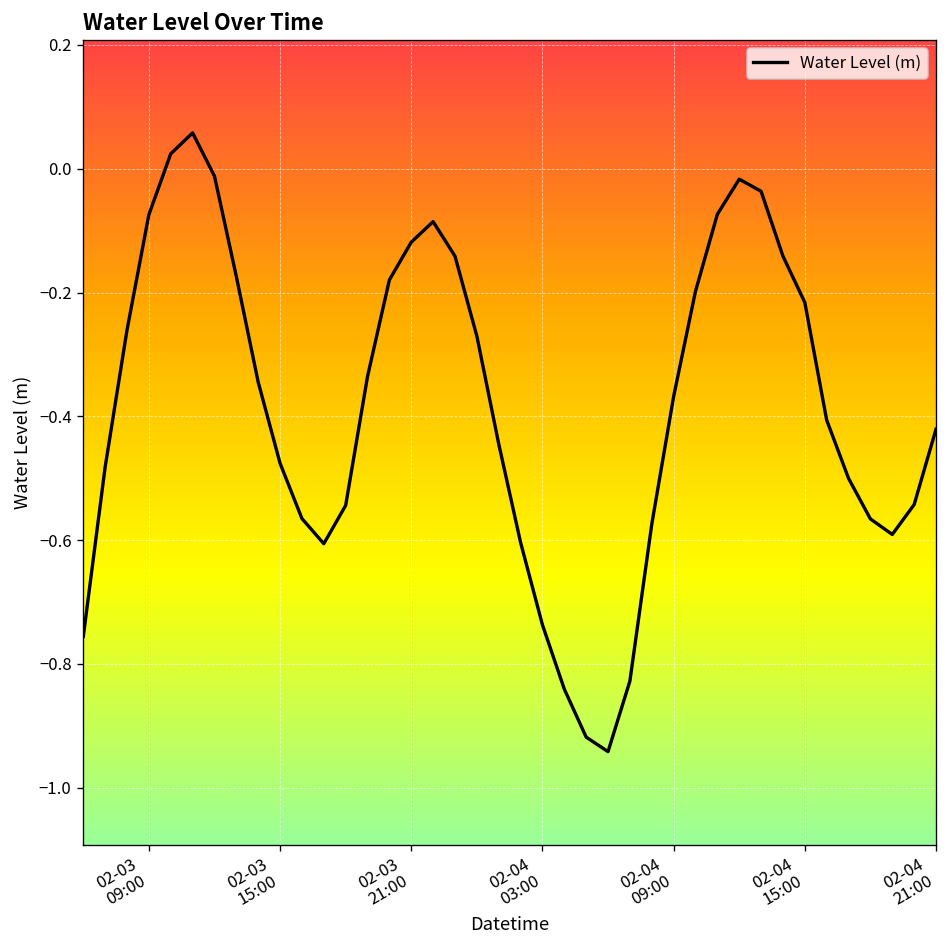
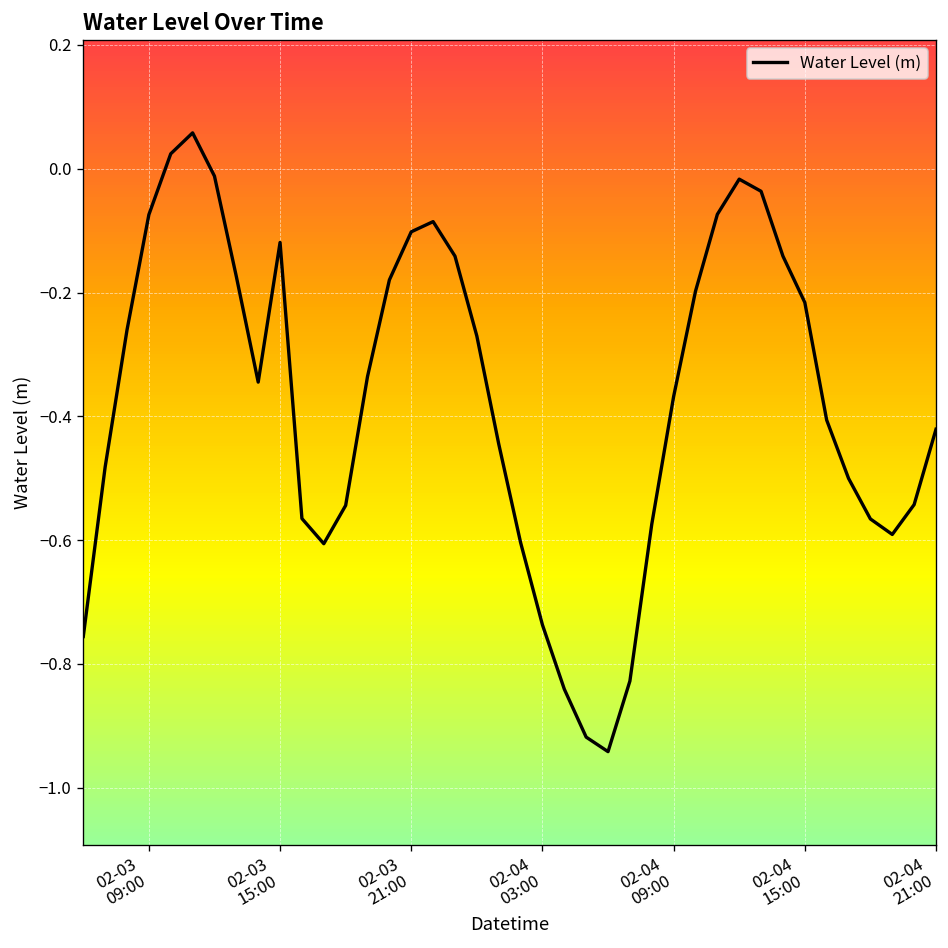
  {
    "02-03 09:00": -0.07,
-   "02-03 15:00": -0.48,
-   "02-03 21:00": -0.12,
+   "02-03 15:00": -0.12,
+   "02-03 21:00": -0.10,
    "02-04 03:00": -0.74,
    "02-04 09:00": -0.37,
    "02-04 15:00": -0.22,
    "02-04 21:00": -0.42
  }
